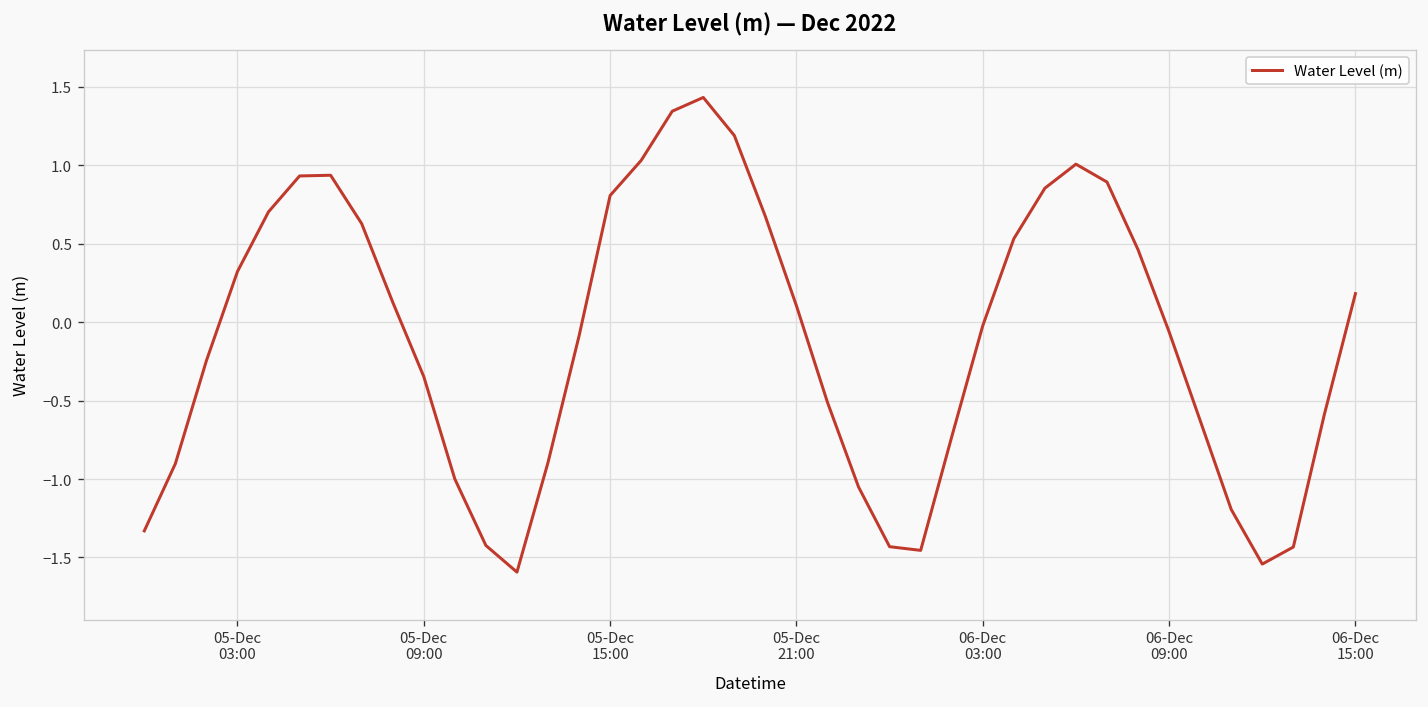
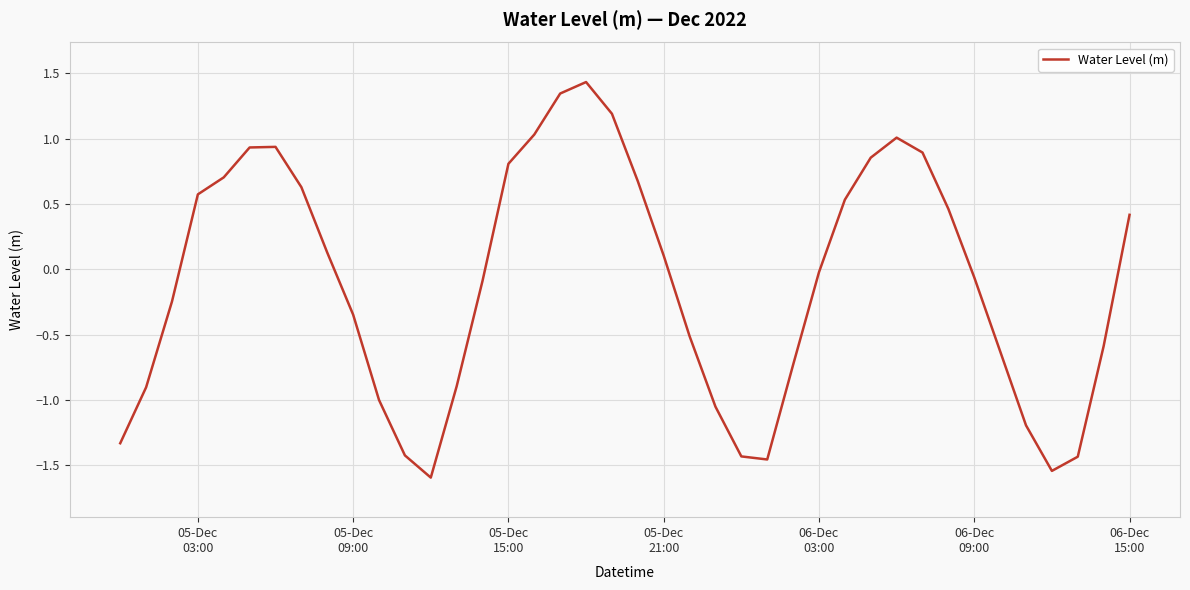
  {
-   "05-Dec 03:00": 0.32,
+   "05-Dec 03:00": 0.57,
    "05-Dec 09:00": -0.35,
    "05-Dec 15:00": 0.81,
    "05-Dec 21:00": 0.10,
    "06-Dec 03:00": -0.02,
    "06-Dec 09:00": -0.06,
-   "06-Dec 15:00": 0.18
+   "06-Dec 15:00": 0.42
  }
